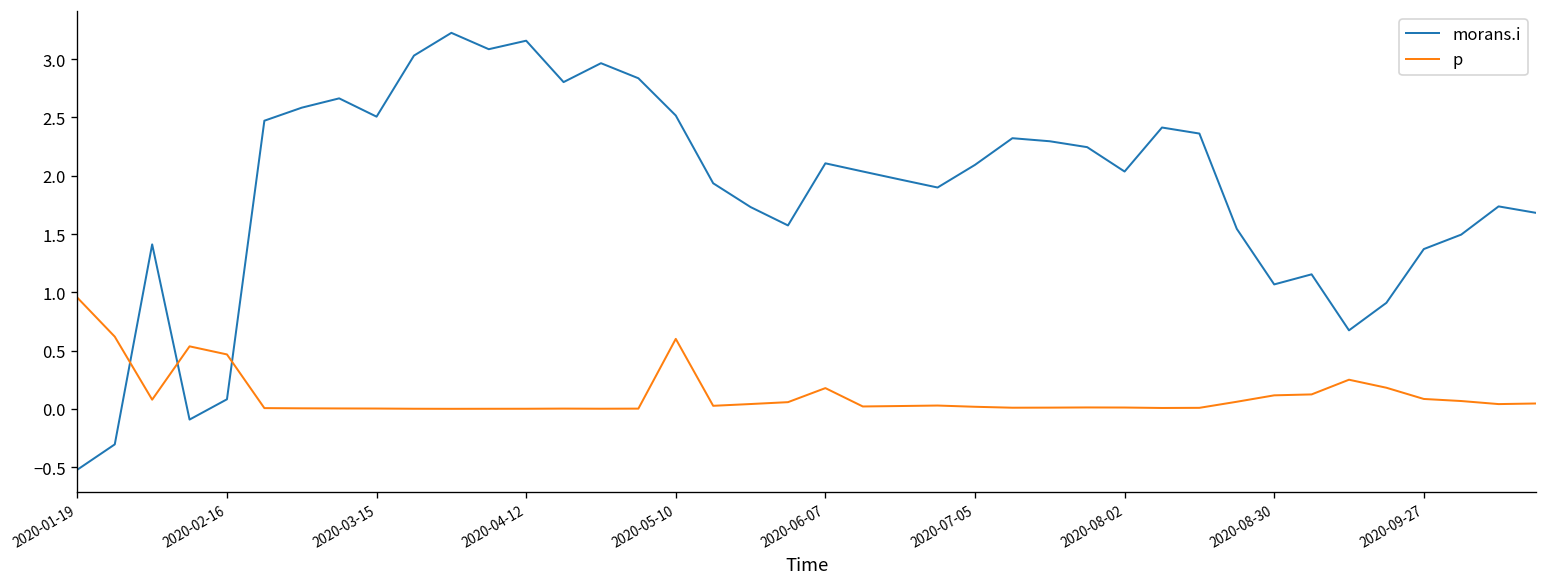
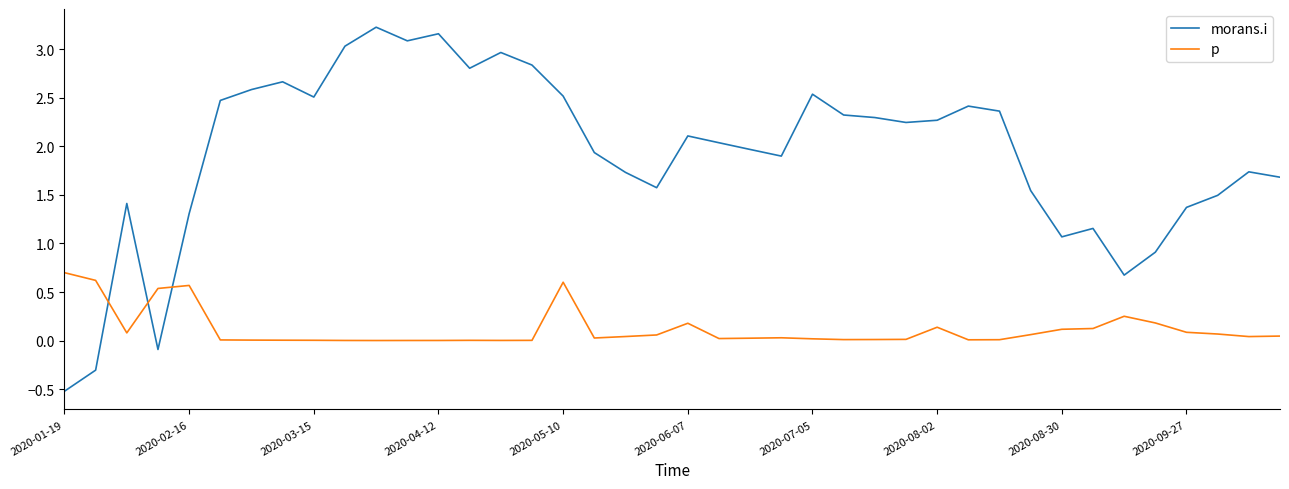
  {
    "morans.i": {
      "2020-01-19": -0.5,
-     "2020-02-16": 0.1,
+     "2020-02-16": 1.3,
      "2020-03-15": 2.5,
      "2020-04-12": 3.2,
      "2020-05-10": 2.5,
      "2020-06-07": 2.1,
-     "2020-07-05": 2.1,
-     "2020-08-02": 2.0,
+     "2020-07-05": 2.5,
+     "2020-08-02": 2.3,
      "2020-08-30": 1.1,
      "2020-09-27": 1.4
    },
    "p": {
-     "2020-01-19": 1.0,
-     "2020-02-16": 0.5,
+     "2020-01-19": 0.7,
+     "2020-02-16": 0.6,
      "2020-03-15": 0.0,
      "2020-04-12": 0.0,
      "2020-05-10": 0.6,
      "2020-06-07": 0.2,
      "2020-07-05": 0.0,
-     "2020-08-02": 0.0,
+     "2020-08-02": 0.1,
      "2020-08-30": 0.1,
      "2020-09-27": 0.1
    }
  }
